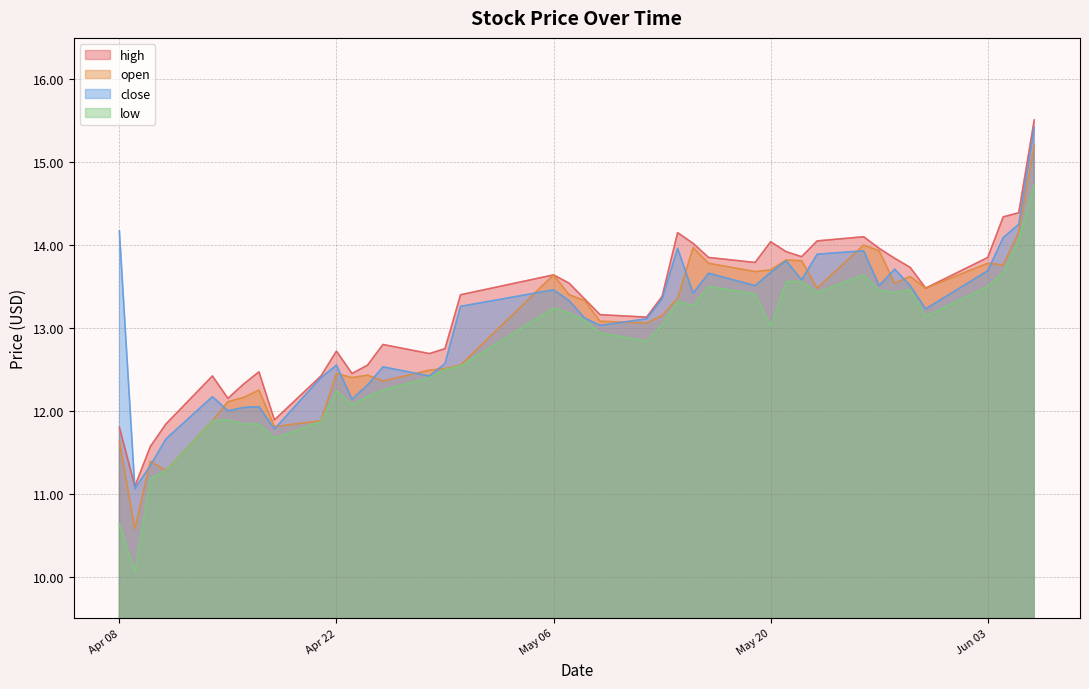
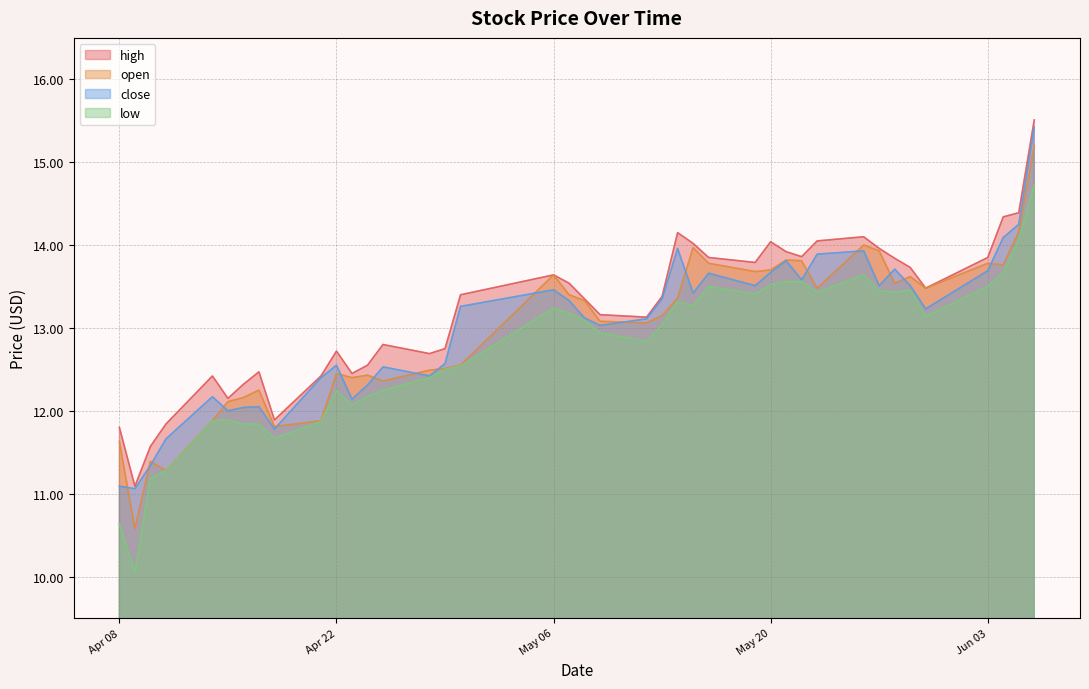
  {
    "close": {
-     "Apr 08": 14.2,
+     "Apr 08": 11.1,
      "Apr 22": 12.6,
      "May 06": 13.5,
      "Jun 03": 13.7
    },
    "low": {
      "Apr 08": 10.6,
      "Apr 22": 12.2,
      "May 06": 13.2,
-     "May 20": 13.0,
+     "May 20": 13.5,
      "Jun 03": 13.5
    }
  }
